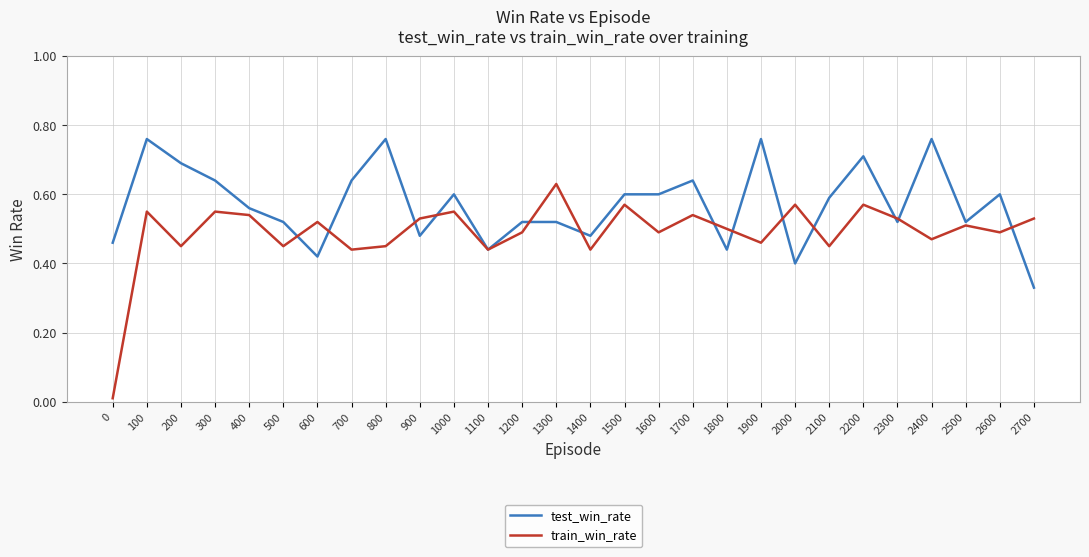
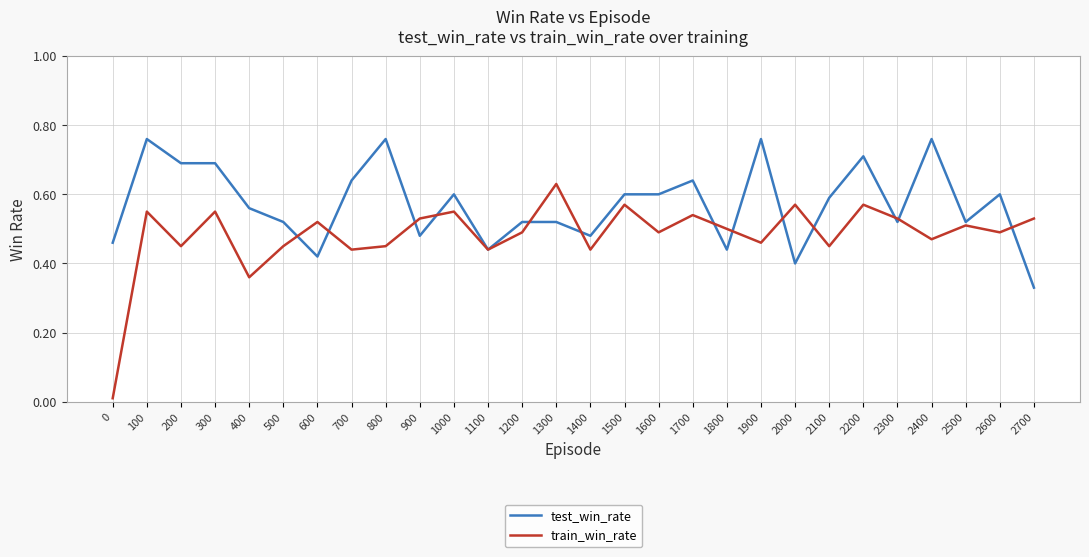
  {
    "test_win_rate": {
      "0": 0.46,
      "100": 0.76,
      "200": 0.69,
-     "300": 0.64,
+     "300": 0.69,
      "400": 0.56,
      "500": 0.52,
      "600": 0.42,
      "700": 0.64,
      "800": 0.76,
      "900": 0.48,
      "1000": 0.60,
      "1200": 0.52,
      "1300": 0.52,
      "1400": 0.48,
      "1500": 0.60,
      "1600": 0.60,
      "1700": 0.64,
      "1800": 0.44,
      "1900": 0.76,
      "2000": 0.40,
      "2100": 0.59,
      "2200": 0.71,
      "2300": 0.52,
      "2400": 0.76,
      "2500": 0.52,
      "2600": 0.60,
      "2700": 0.33
    },
    "train_win_rate": {
      "0": 0.01,
      "100": 0.55,
      "200": 0.45,
      "300": 0.55,
-     "400": 0.54,
+     "400": 0.36,
      "500": 0.45,
      "600": 0.52,
      "700": 0.44,
      "800": 0.45,
      "900": 0.53,
      "1000": 0.55,
      "1200": 0.49,
      "1300": 0.63,
      "1400": 0.44,
      "1500": 0.57,
      "1600": 0.49,
      "1700": 0.54,
      "1800": 0.50,
      "1900": 0.46,
      "2000": 0.57,
      "2100": 0.45,
      "2200": 0.57,
      "2300": 0.53,
      "2400": 0.47,
      "2500": 0.51,
      "2600": 0.49,
      "2700": 0.53
    }
  }
